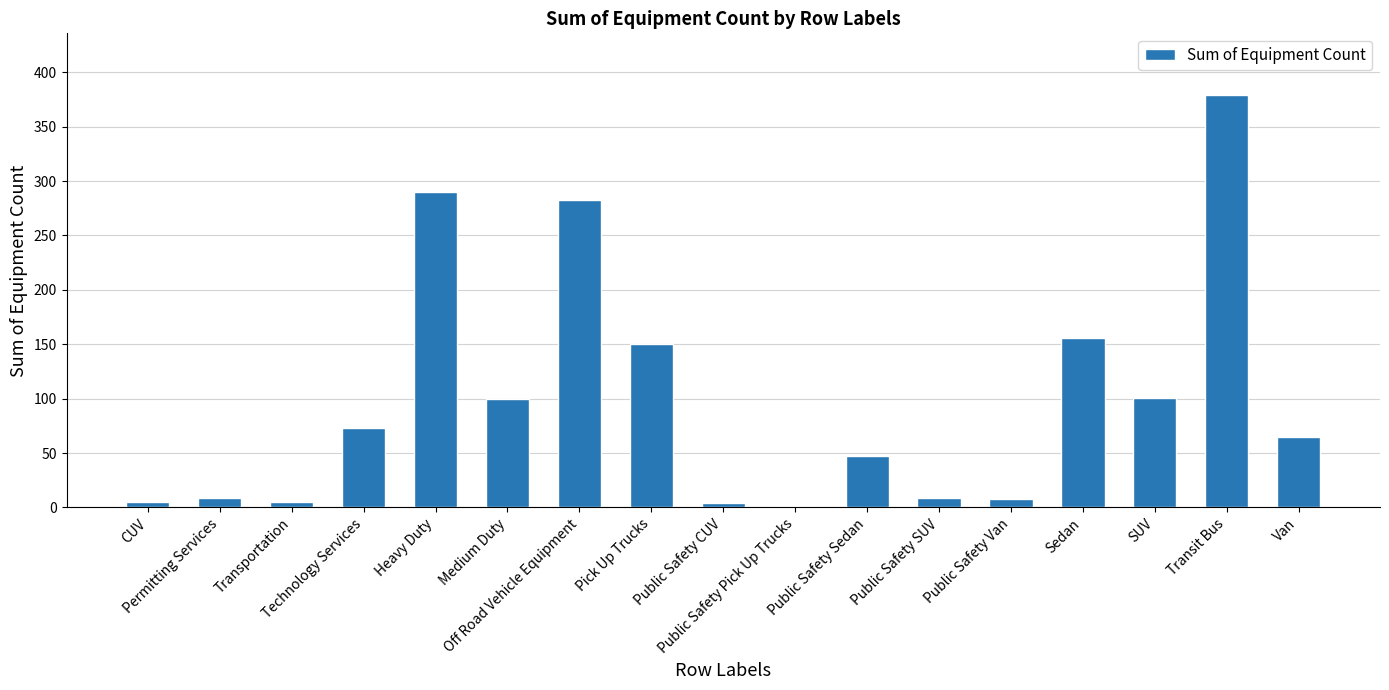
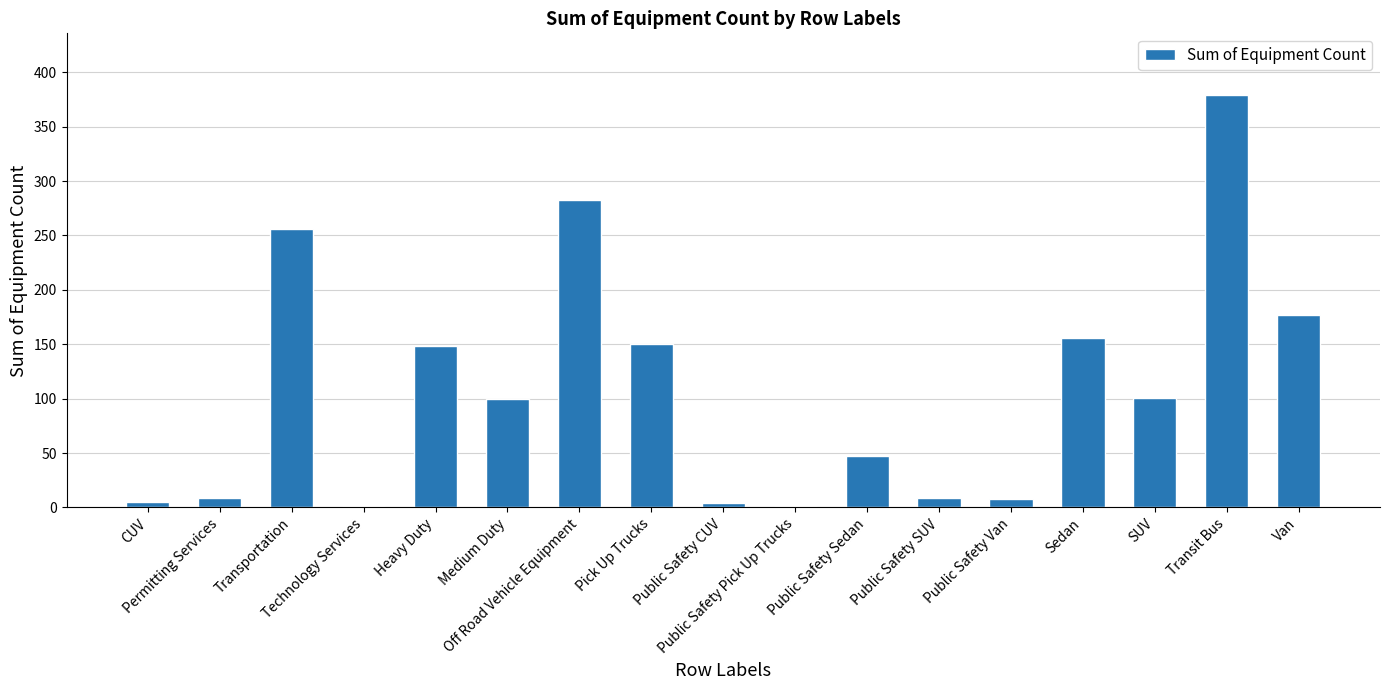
  {
    "CUV": 5,
    "Permitting Services": 9,
-   "Transportation": 5,
-   "Technology Services": 73,
-   "Heavy Duty": 290,
+   "Transportation": 256,
+   "Technology Services": 1,
+   "Heavy Duty": 148,
    "Medium Duty": 100,
    "Off Road Vehicle Equipment": 283,
    "Pick Up Trucks": 150,
    "Public Safety CUV": 4,
    "Public Safety Sedan": 47,
    "Public Safety SUV": 9,
    "Public Safety Van": 8,
    "Sedan": 156,
    "SUV": 101,
    "Transit Bus": 379,
-   "Van": 65
+   "Van": 177
  }
